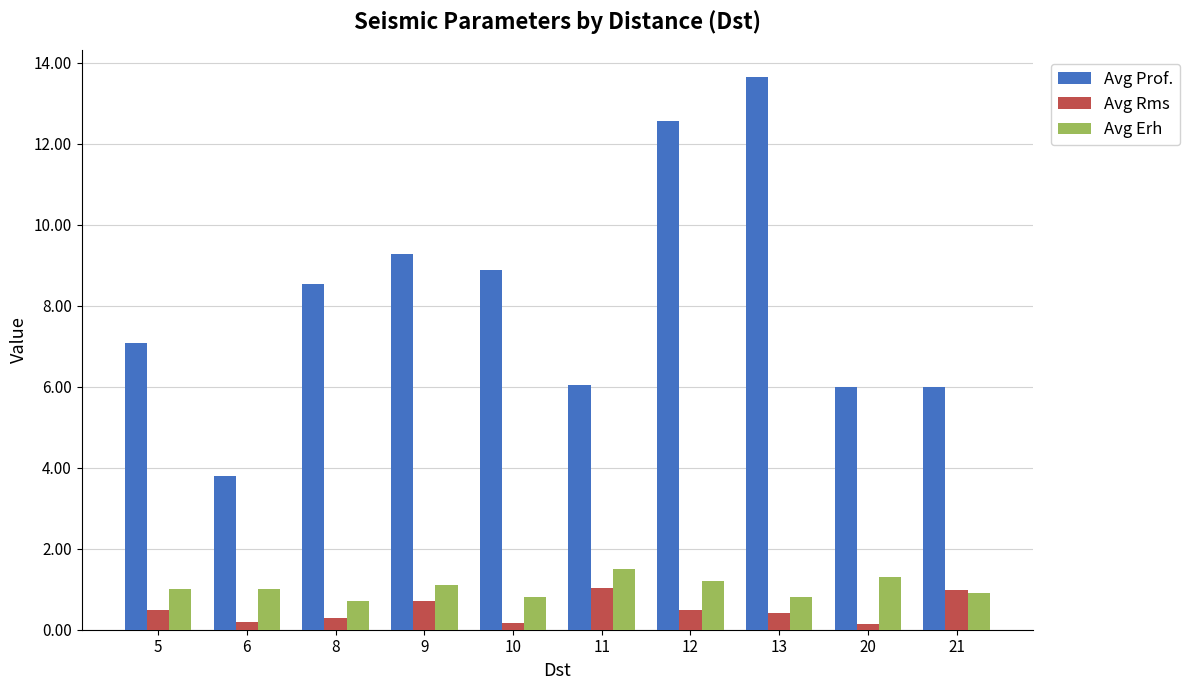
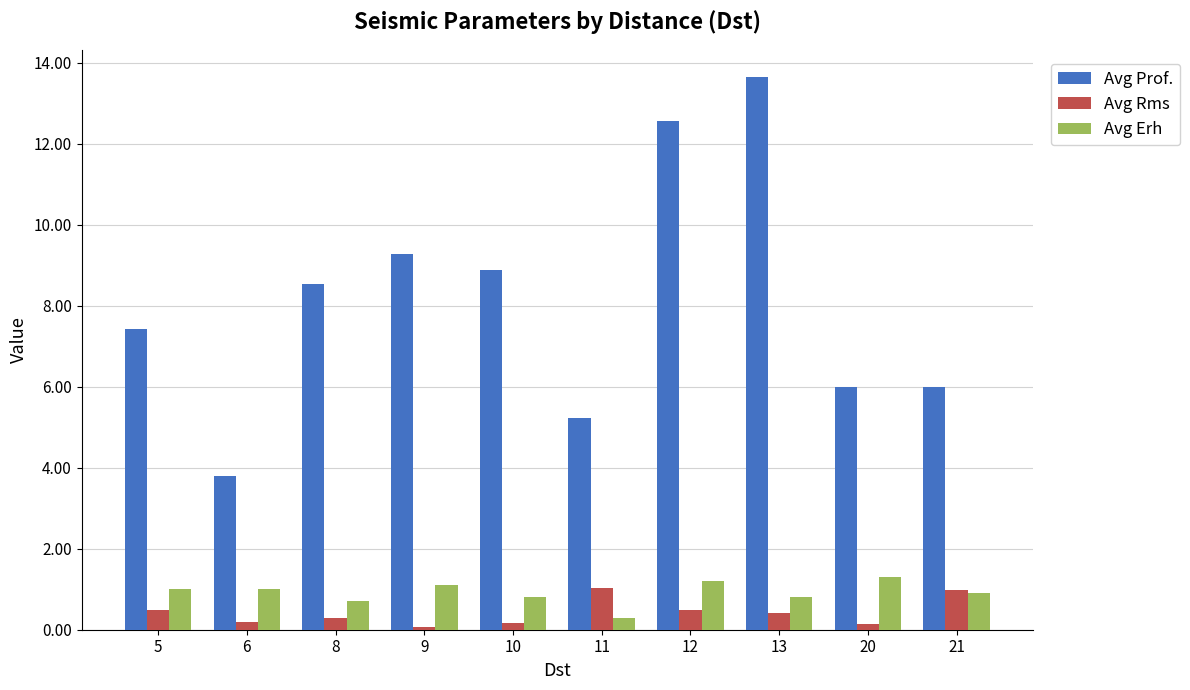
  {
    "Avg Prof.": {
-     "5": 7.1,
+     "5": 7.4,
      "6": 3.8,
      "8": 8.5,
      "9": 9.3,
      "10": 8.9,
-     "11": 6.1,
+     "11": 5.2,
      "12": 12.6,
      "13": 13.6,
      "20": 6.0,
      "21": 6.0
    },
    "Avg Rms": {
      "5": 0.5,
      "6": 0.2,
      "8": 0.3,
-     "9": 0.7,
+     "9": 0.1,
      "10": 0.2,
      "11": 1.0,
      "12": 0.5,
      "13": 0.4,
      "20": 0.2,
      "21": 1.0
    },
    "Avg Erh": {
      "5": 1.0,
      "6": 1.0,
      "8": 0.7,
      "9": 1.1,
      "10": 0.8,
-     "11": 1.5,
+     "11": 0.3,
      "12": 1.2,
      "13": 0.8,
      "20": 1.3,
      "21": 0.9
    }
  }
